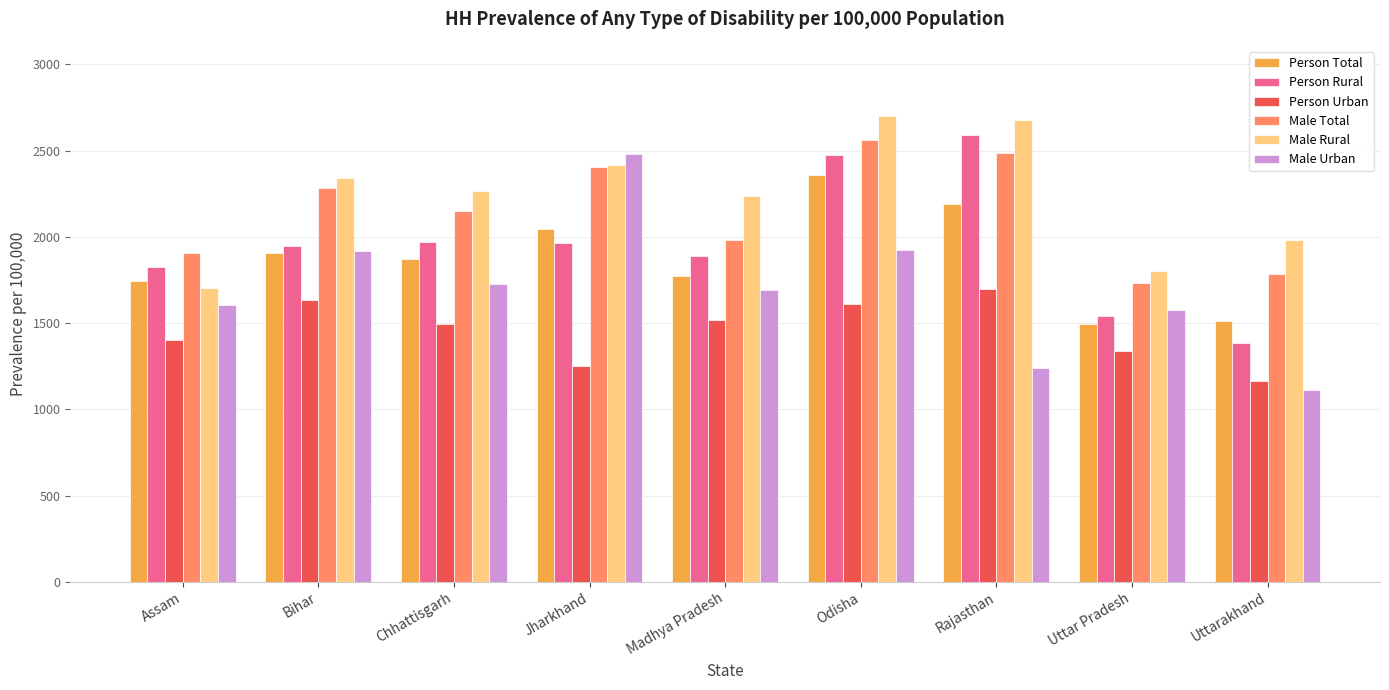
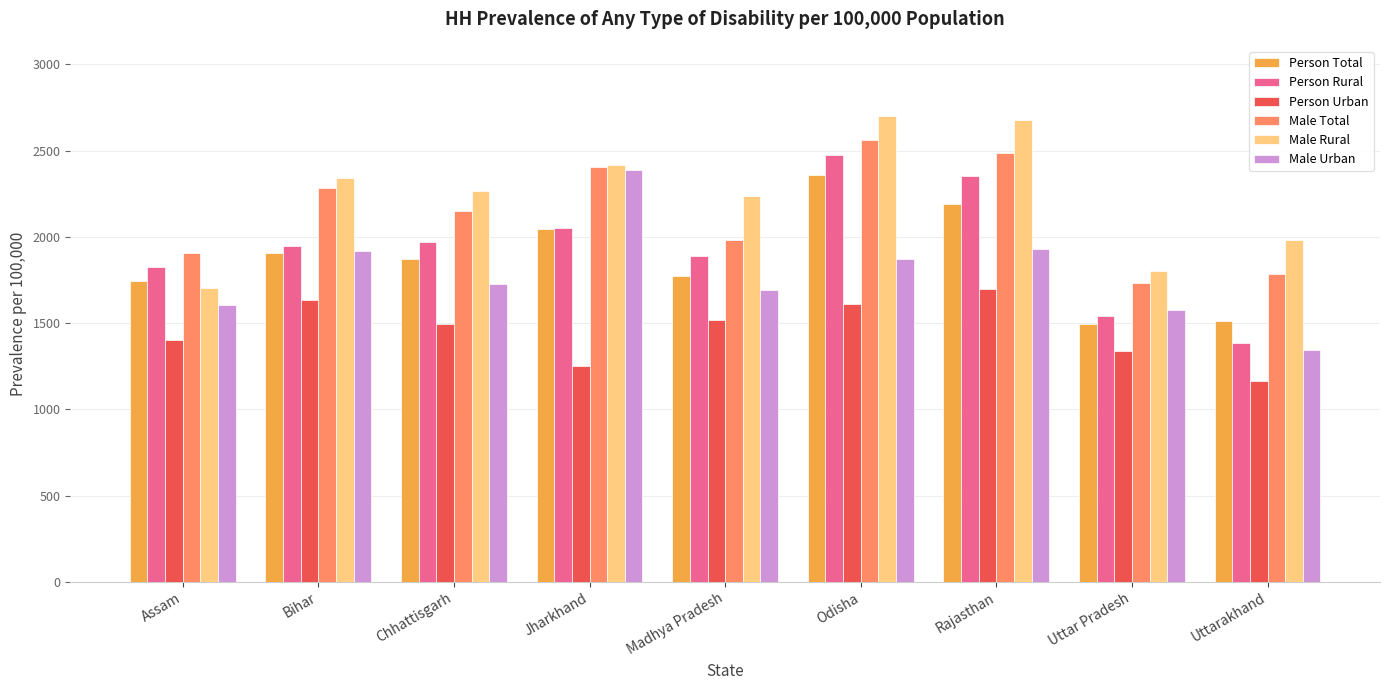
  {
    "Person Rural": {
      "Assam": 1820,
      "Bihar": 1950,
      "Chhattisgarh": 1970,
-     "Jharkhand": 1970,
+     "Jharkhand": 2050,
      "Madhya Pradesh": 1890,
      "Odisha": 2470,
-     "Rajasthan": 2590,
+     "Rajasthan": 2350,
      "Uttar Pradesh": 1540,
      "Uttarakhand": 1390
    },
    "Person Urban": {
      "Assam": 1400,
      "Bihar": 1630,
      "Chhattisgarh": 1500,
      "Jharkhand": 1250,
      "Madhya Pradesh": 1520,
      "Odisha": 1610,
      "Rajasthan": 1700,
      "Uttar Pradesh": 1340,
      "Uttarakhand": 1160
    },
    "Male Rural": {
      "Assam": 1700,
      "Bihar": 2340,
      "Chhattisgarh": 2260,
      "Jharkhand": 2420,
      "Madhya Pradesh": 2240,
      "Odisha": 2700,
      "Rajasthan": 2680,
      "Uttar Pradesh": 1800,
      "Uttarakhand": 1980
    },
    "Male Urban": {
      "Assam": 1600,
      "Bihar": 1920,
      "Chhattisgarh": 1730,
-     "Jharkhand": 2480,
+     "Jharkhand": 2390,
      "Madhya Pradesh": 1690,
-     "Odisha": 1920,
-     "Rajasthan": 1240,
+     "Odisha": 1870,
+     "Rajasthan": 1930,
      "Uttar Pradesh": 1570,
-     "Uttarakhand": 1110
+     "Uttarakhand": 1340
    }
  }
